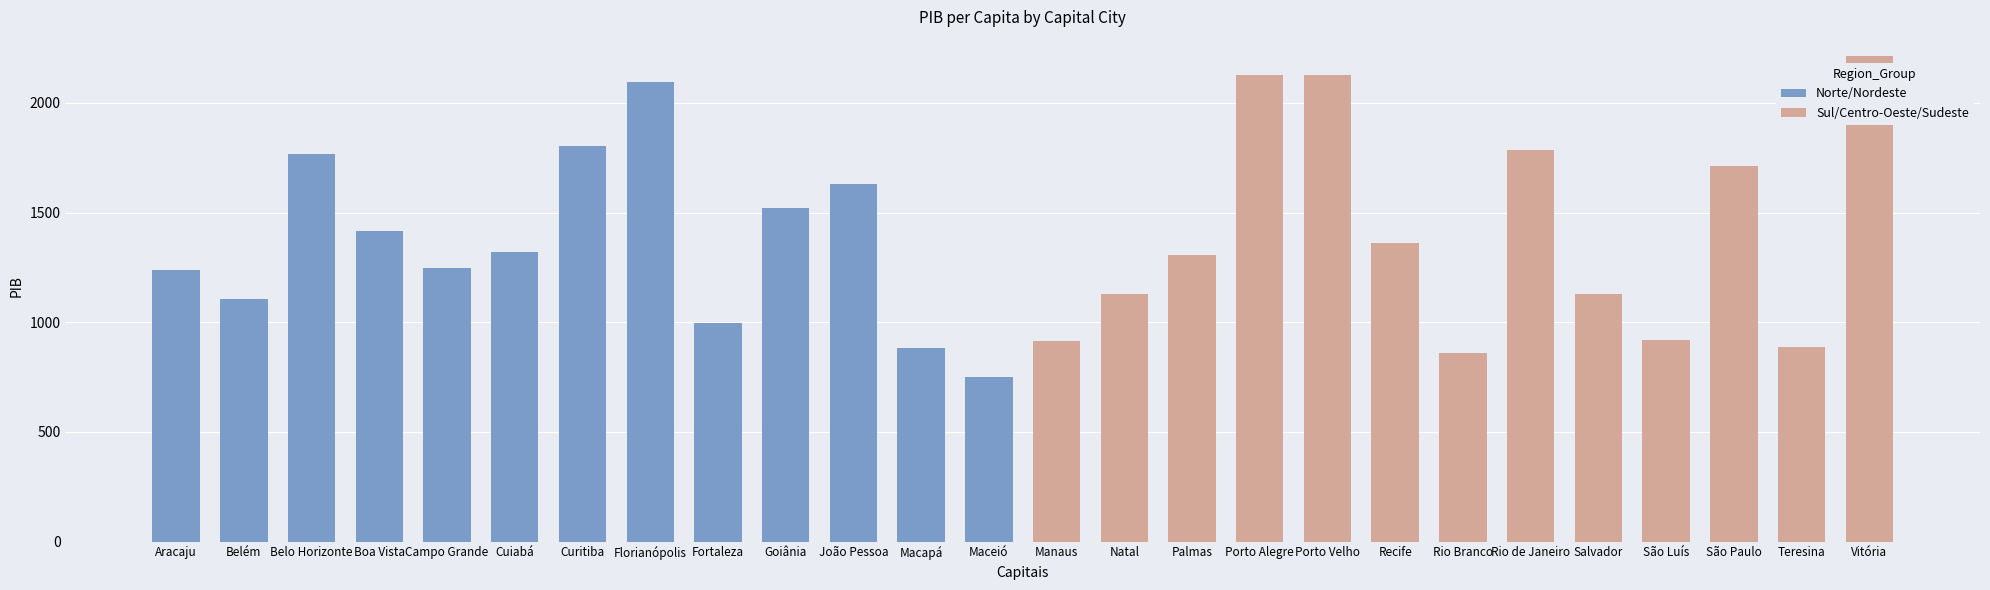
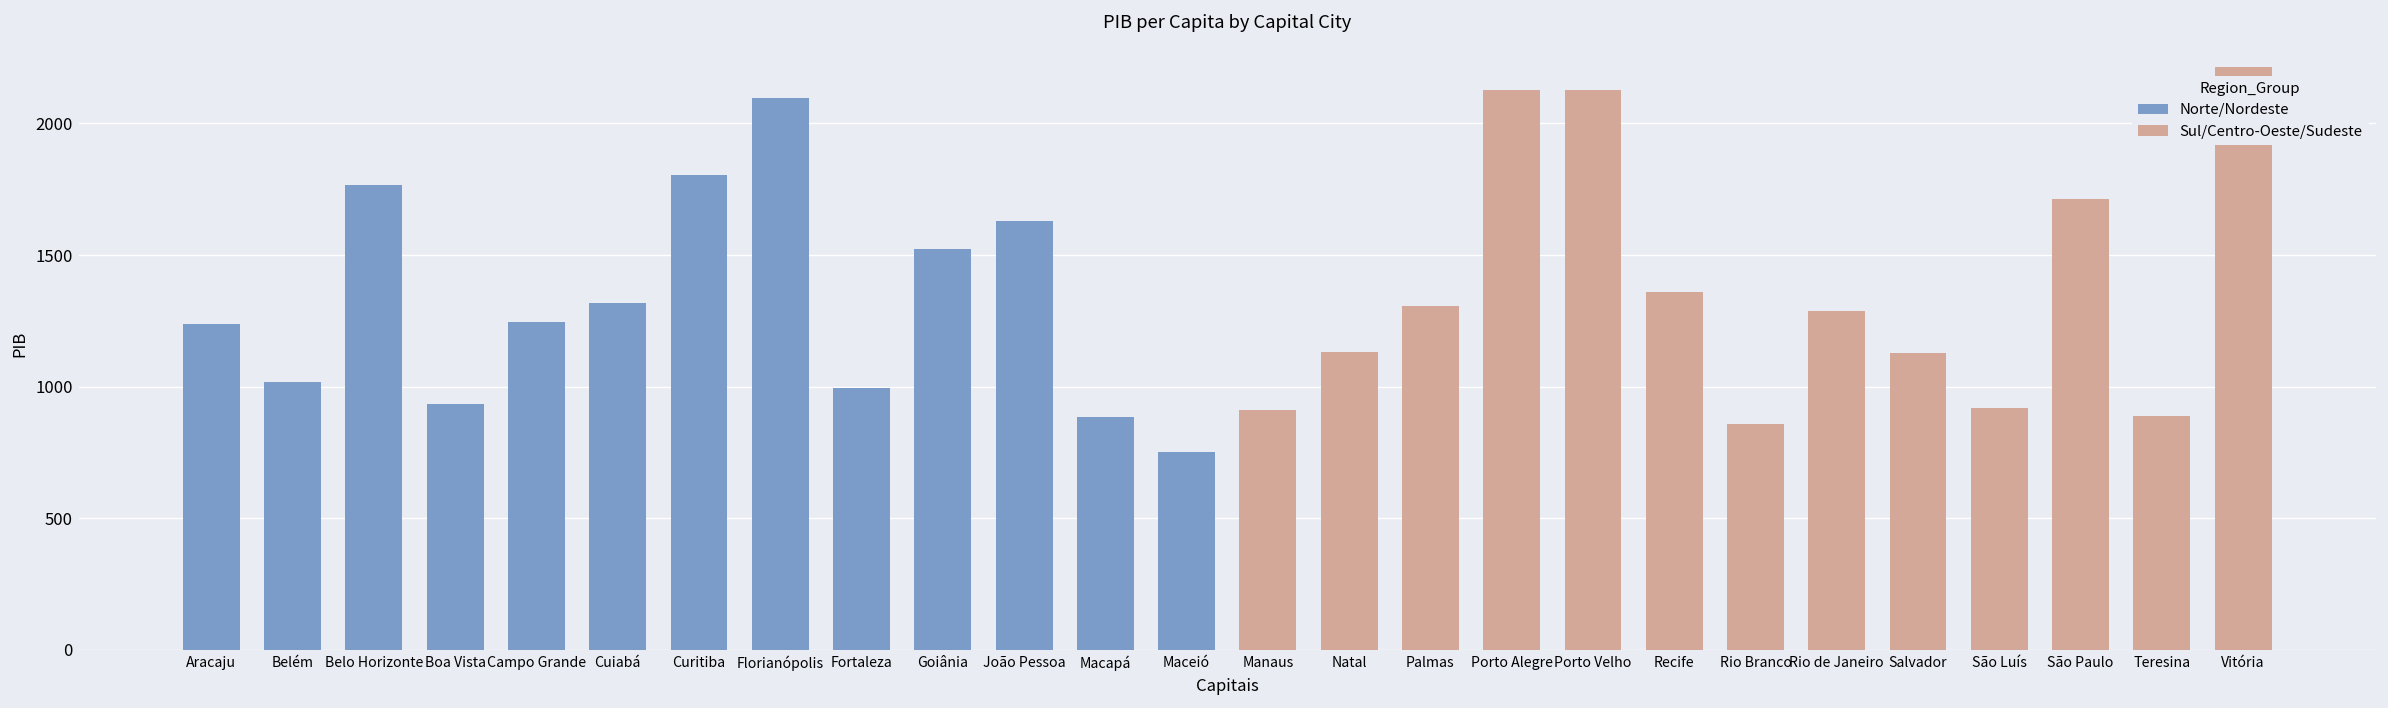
  {
    "Norte/Nordeste": {
      "Aracaju": 1240,
-     "Belém": 1110,
+     "Belém": 1020,
      "Belo Horizonte": 1770,
-     "Boa Vista": 1420,
+     "Boa Vista": 940,
      "Campo Grande": 1250,
      "Cuiabá": 1320,
      "Curitiba": 1800,
      "Florianópolis": 2100,
      "Fortaleza": 990,
      "Goiânia": 1520,
      "João Pessoa": 1630,
      "Macapá": 880,
      "Maceió": 750
    },
    "Sul/Centro-Oeste/Sudeste": {
      "Manaus": 910,
      "Natal": 1130,
      "Palmas": 1310,
      "Porto Alegre": 2130,
      "Porto Velho": 2130,
      "Recife": 1360,
      "Rio Branco": 860,
-     "Rio de Janeiro": 1780,
+     "Rio de Janeiro": 1290,
      "Salvador": 1130,
      "São Luís": 920,
      "São Paulo": 1710,
      "Teresina": 890,
      "Vitória": 2220
    }
  }
